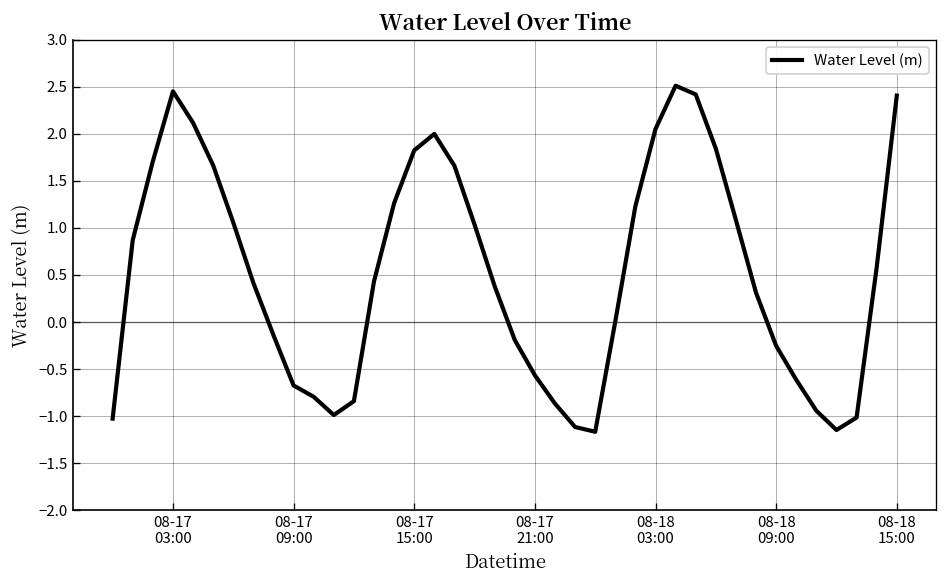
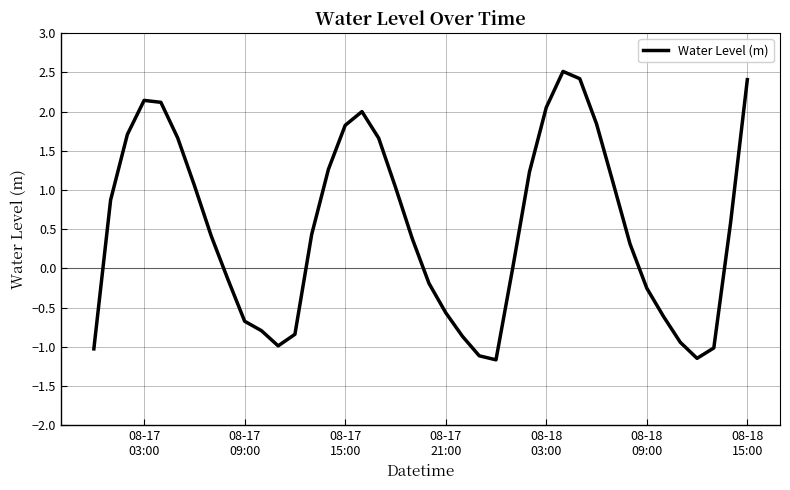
  {
-   "08-17 03:00": 2.5,
+   "08-17 03:00": 2.1,
    "08-17 09:00": -0.7,
    "08-17 15:00": 1.8,
    "08-17 21:00": -0.6,
    "08-18 03:00": 2.1,
    "08-18 09:00": -0.3,
    "08-18 15:00": 2.4
  }
